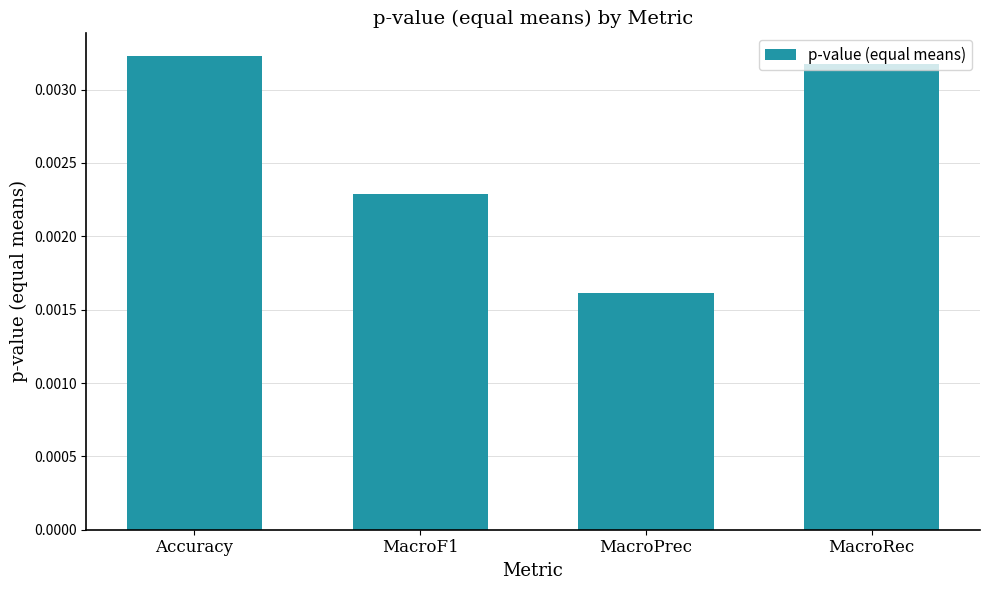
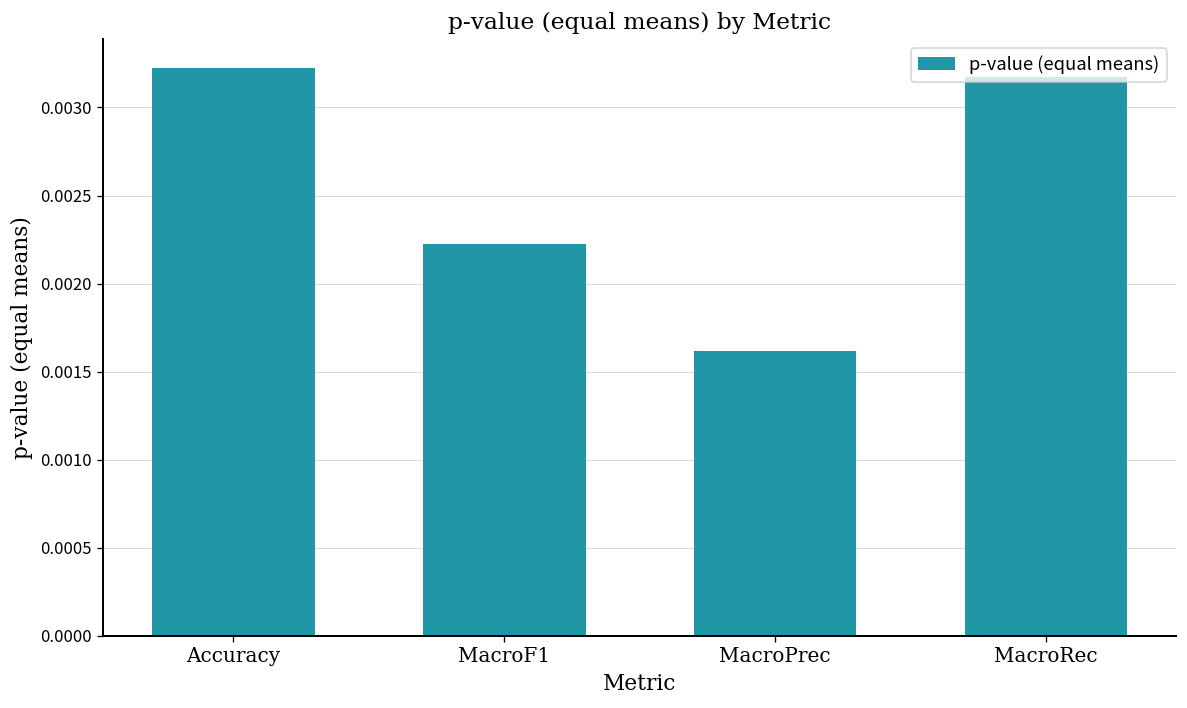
  {
    "Accuracy": 0.00323,
-   "MacroF1": 0.00229,
+   "MacroF1": 0.00223,
    "MacroPrec": 0.00162
  }
